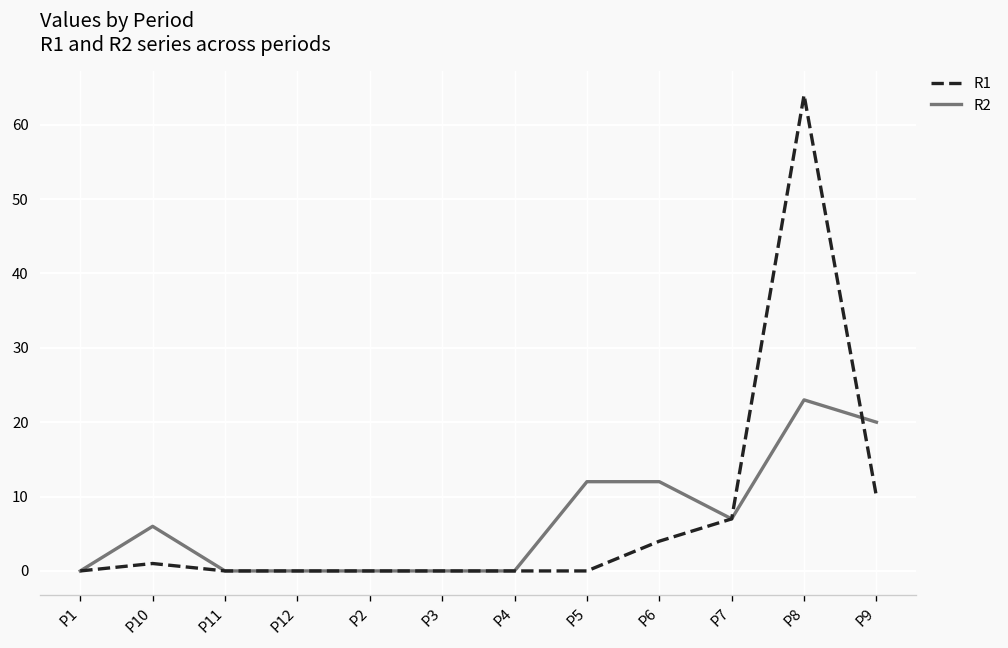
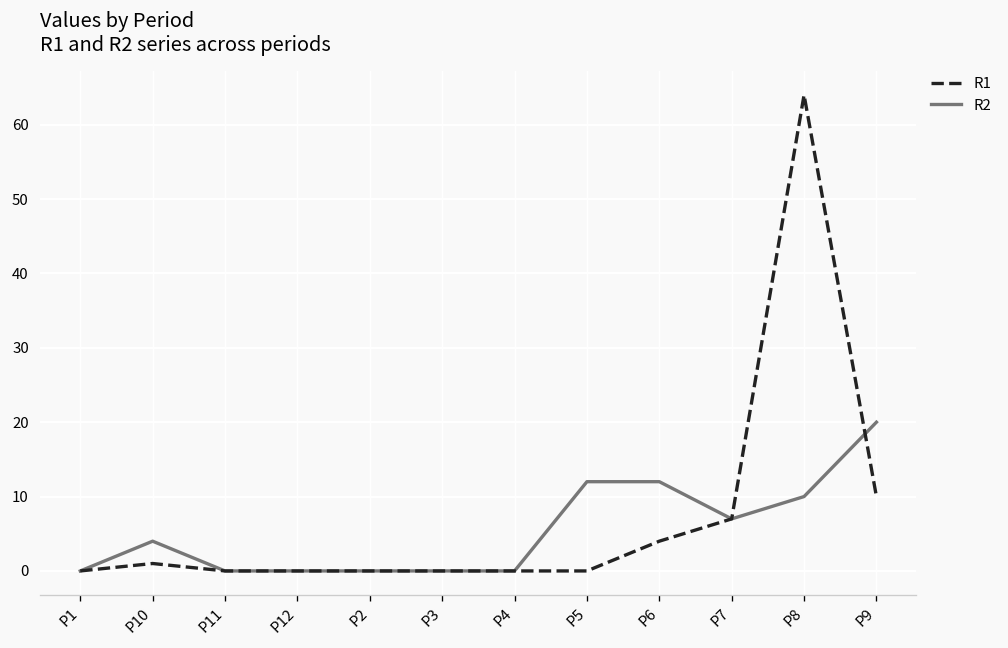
  {
    "R1": {
      "P10": 1,
      "P5": 0,
      "P6": 4,
      "P8": 64,
      "P9": 10
    },
    "R2": {
-     "P10": 6,
+     "P10": 4,
      "P5": 12,
      "P6": 12,
-     "P8": 23,
+     "P8": 10,
      "P9": 20
    }
  }
